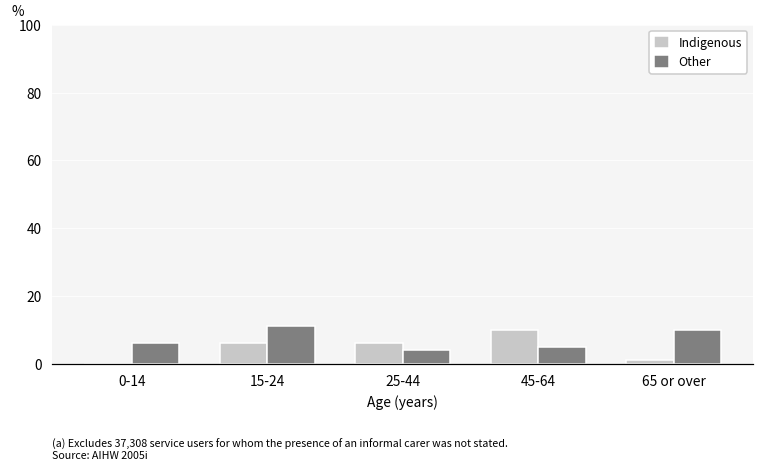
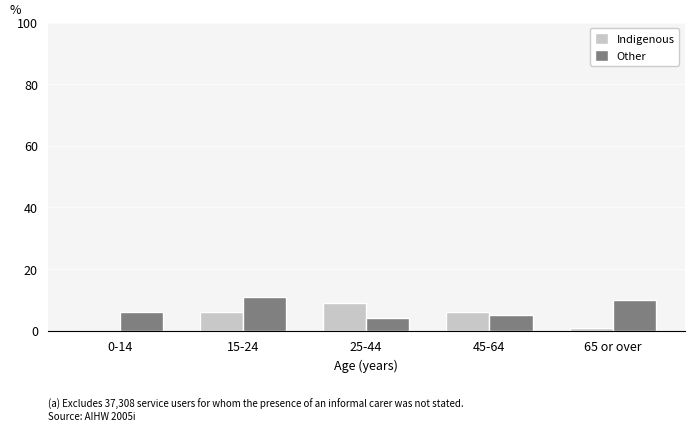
  {
    "Indigenous": {
      "0-14": 0,
      "15-24": 6,
-     "25-44": 6,
-     "45-64": 10,
+     "25-44": 9,
+     "45-64": 6,
      "65 or over": 1
    },
    "Other": {
      "0-14": 6,
      "15-24": 11,
      "25-44": 4,
      "45-64": 5,
      "65 or over": 10
    }
  }
